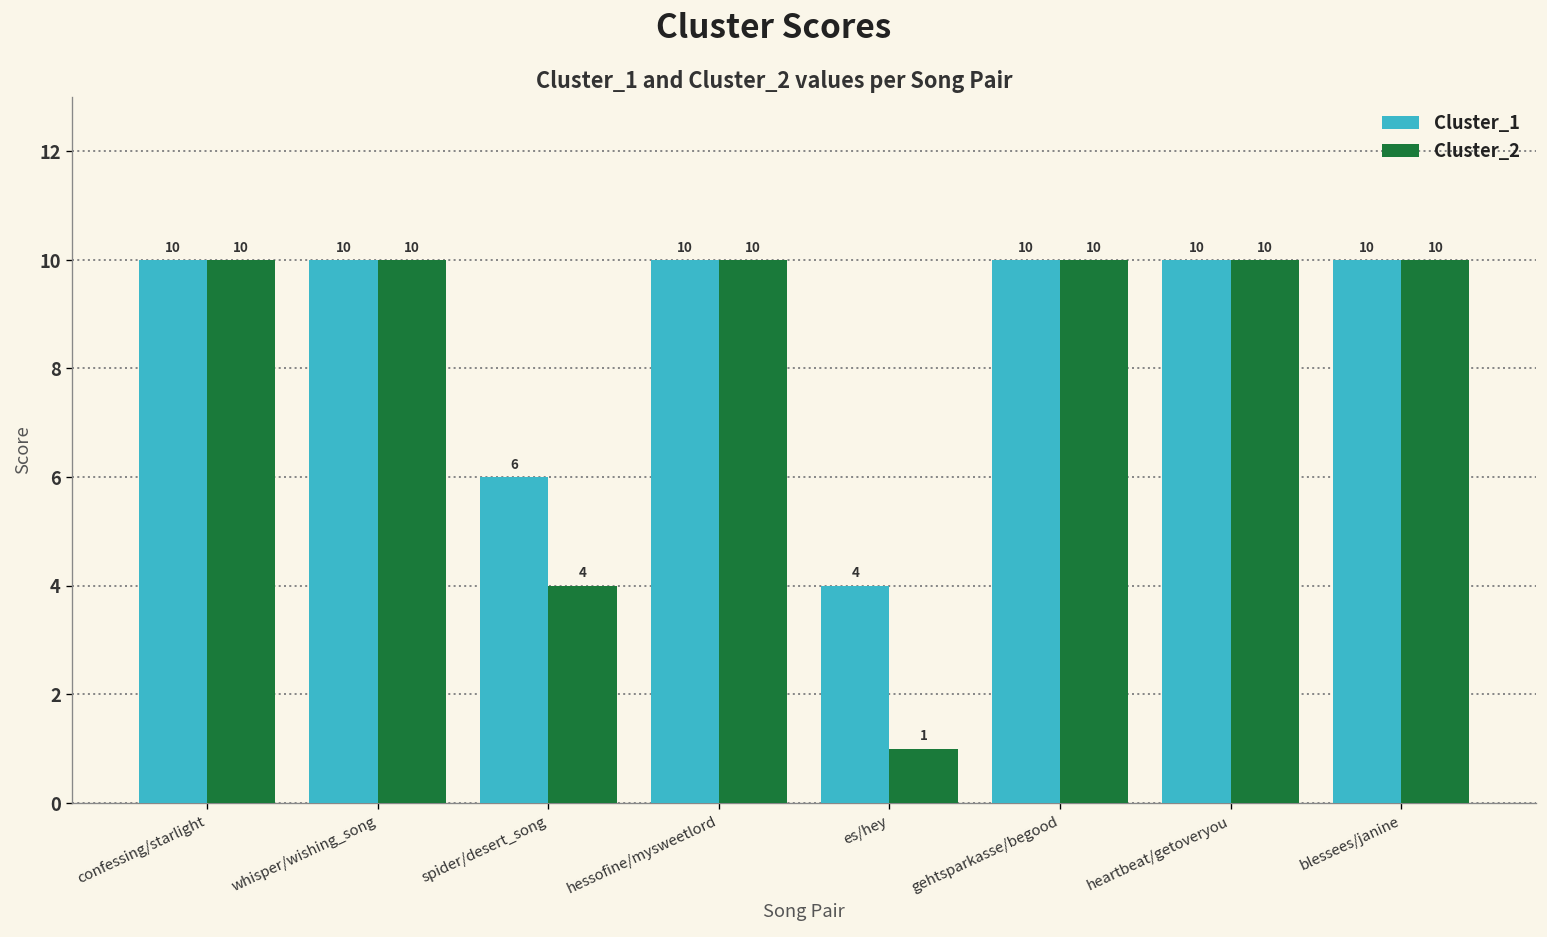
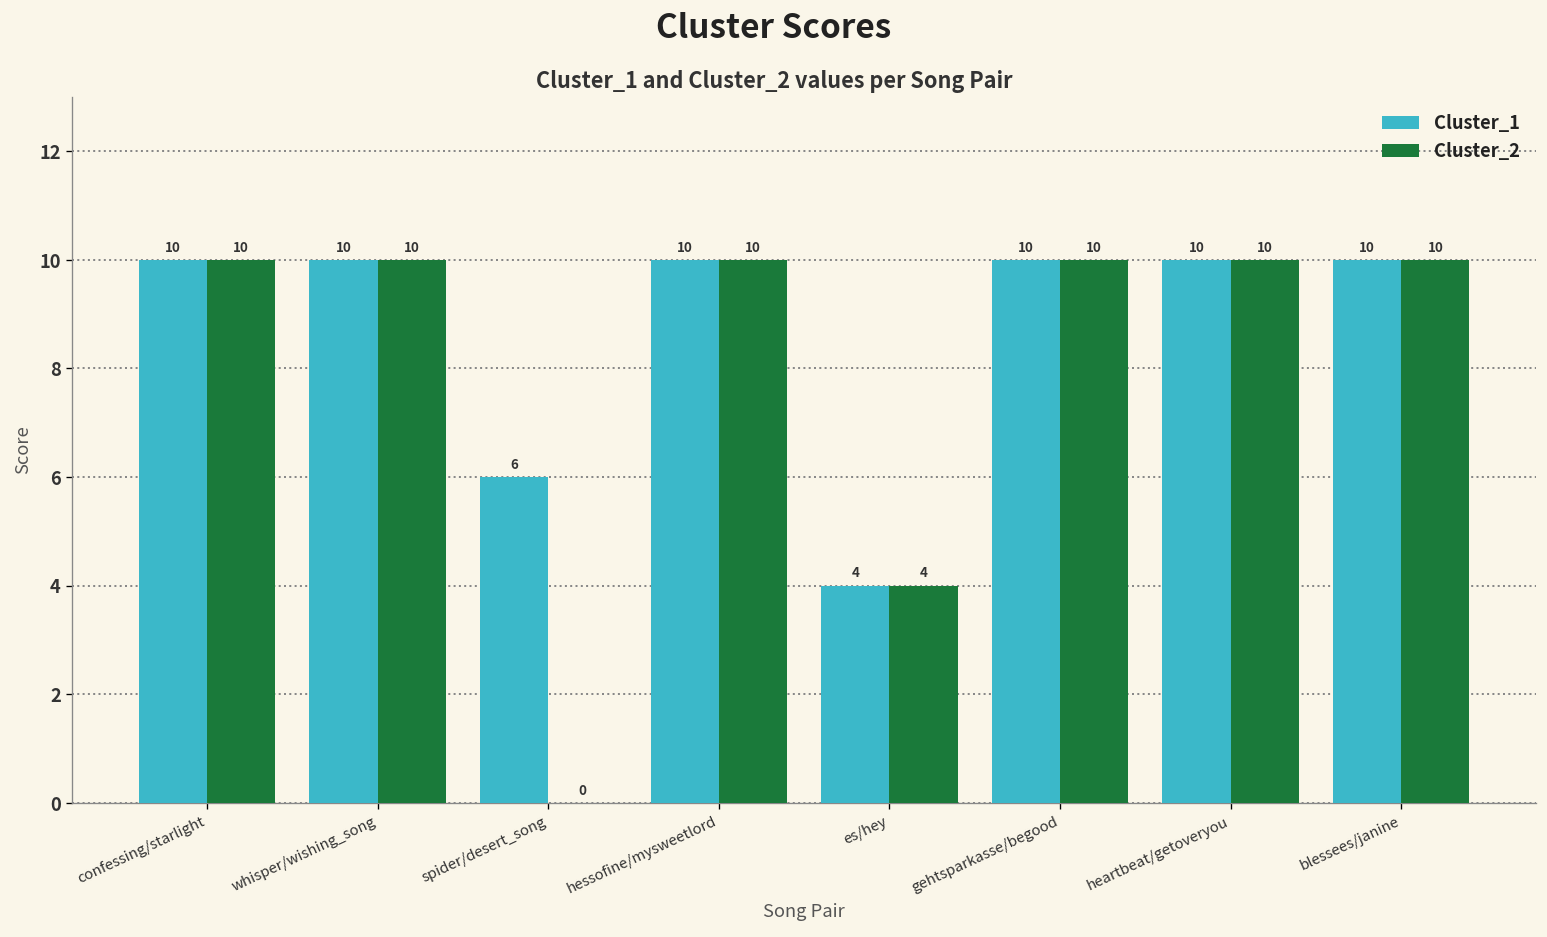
  {
    "Cluster_1": {
      "confessing/starlight": 10,
      "whisper/wishing_song": 10,
      "spider/desert_song": 6,
      "hessofine/mysweetlord": 10,
      "es/hey": 4,
      "gehtsparkasse/begood": 10,
      "heartbeat/getoveryou": 10,
      "blessees/janine": 10
    },
    "Cluster_2": {
      "confessing/starlight": 10,
      "whisper/wishing_song": 10,
-     "spider/desert_song": 4,
+     "spider/desert_song": 0,
      "hessofine/mysweetlord": 10,
-     "es/hey": 1,
+     "es/hey": 4,
      "gehtsparkasse/begood": 10,
      "heartbeat/getoveryou": 10,
      "blessees/janine": 10
    }
  }
